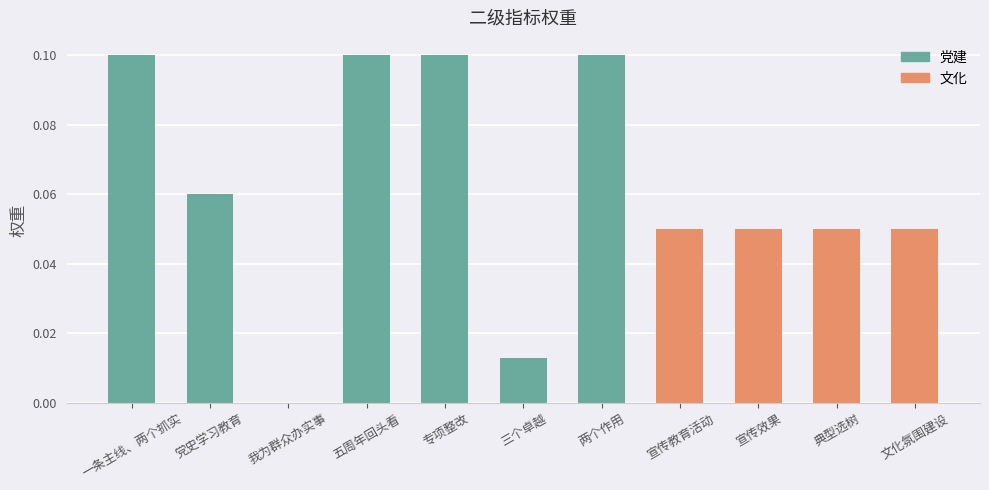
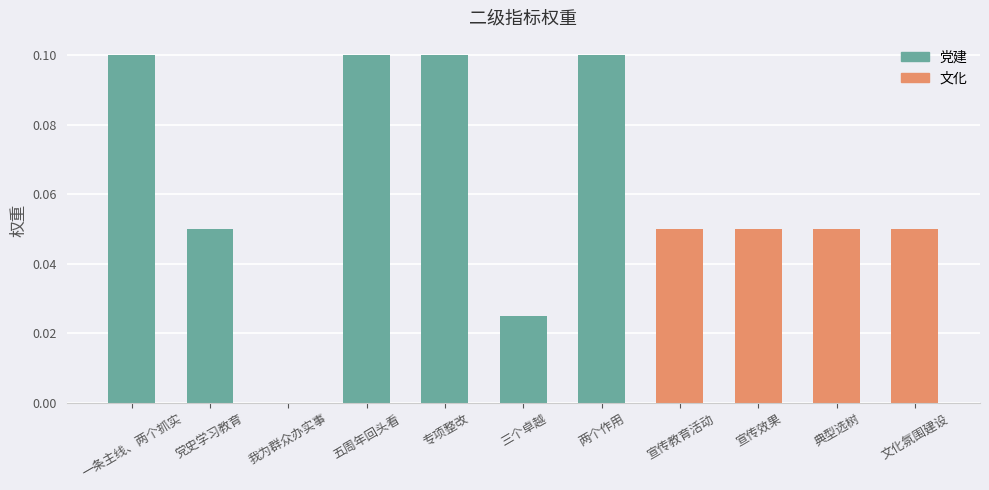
  {
    "党建": {
      "一条主线、两个抓实": 0.100,
-     "党史学习教育": 0.06,
+     "党史学习教育": 0.05,
      "我为群众办实事": 0.000,
      "五周年回头看": 0.100,
      "专项整改": 0.100,
-     "三个卓越": 0.013,
+     "三个卓越": 0.025,
      "两个作用": 0.100
    },
    "文化": {
      "宣传教育活动": 0.050,
      "宣传效果": 0.050,
      "典型选树": 0.050,
      "文化氛围建设": 0.050
    }
  }
